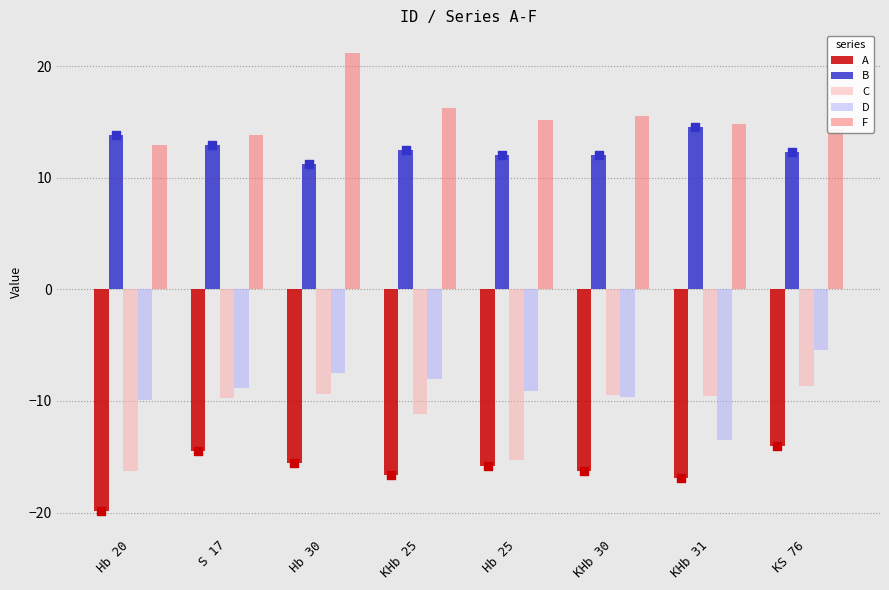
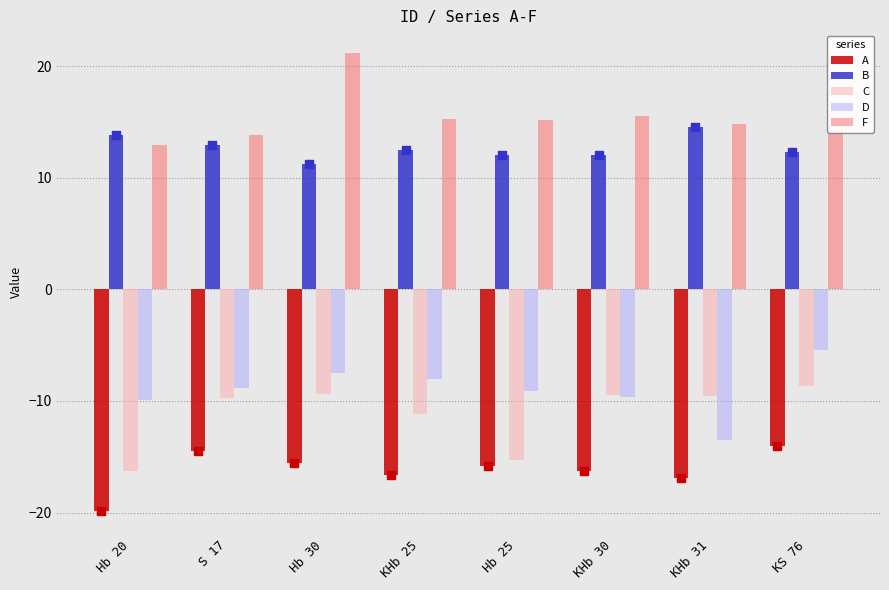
  {
    "A": {
      "Hb 20": -19.9,
      "S 17": -14.5,
      "Hb 30": -15.6,
      "KHb 25": -16.7,
      "Hb 25": -15.8,
      "KHb 30": -16.3,
      "KHb 31": -16.9,
      "KS 76": -14.0
    },
    "B": {
      "Hb 20": 13.8,
      "S 17": 12.9,
      "Hb 30": 11.2,
      "KHb 25": 12.5,
      "Hb 25": 12.0,
      "KHb 30": 12.0,
      "KHb 31": 14.5,
      "KS 76": 12.3
    },
    "C": {
      "Hb 20": -16.3,
      "S 17": -9.8,
      "Hb 30": -9.4,
      "KHb 25": -11.1,
      "Hb 25": -15.3,
      "KHb 30": -9.5,
      "KHb 31": -9.6,
      "KS 76": -8.7
    },
    "D": {
      "Hb 20": -9.9,
      "S 17": -8.9,
      "Hb 30": -7.5,
      "KHb 25": -8.0,
      "Hb 25": -9.1,
      "KHb 30": -9.6,
      "KHb 31": -13.5,
      "KS 76": -5.5
    },
    "F": {
      "Hb 20": 12.9,
      "S 17": 13.8,
      "Hb 30": 21.2,
-     "KHb 25": 16.2,
+     "KHb 25": 15.3,
      "Hb 25": 15.1,
      "KHb 30": 15.5,
      "KHb 31": 14.8
    }
  }
